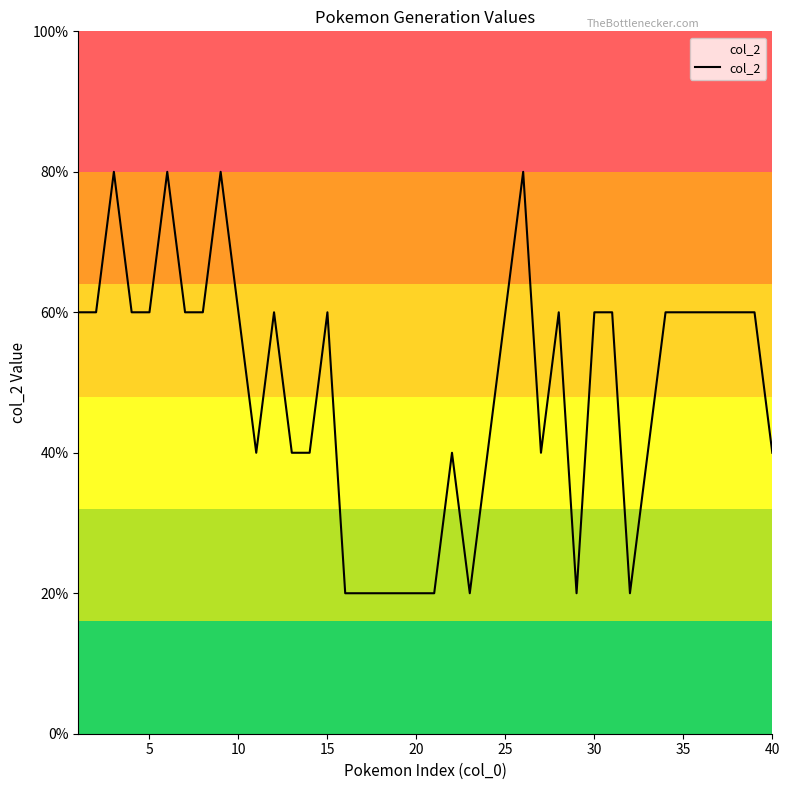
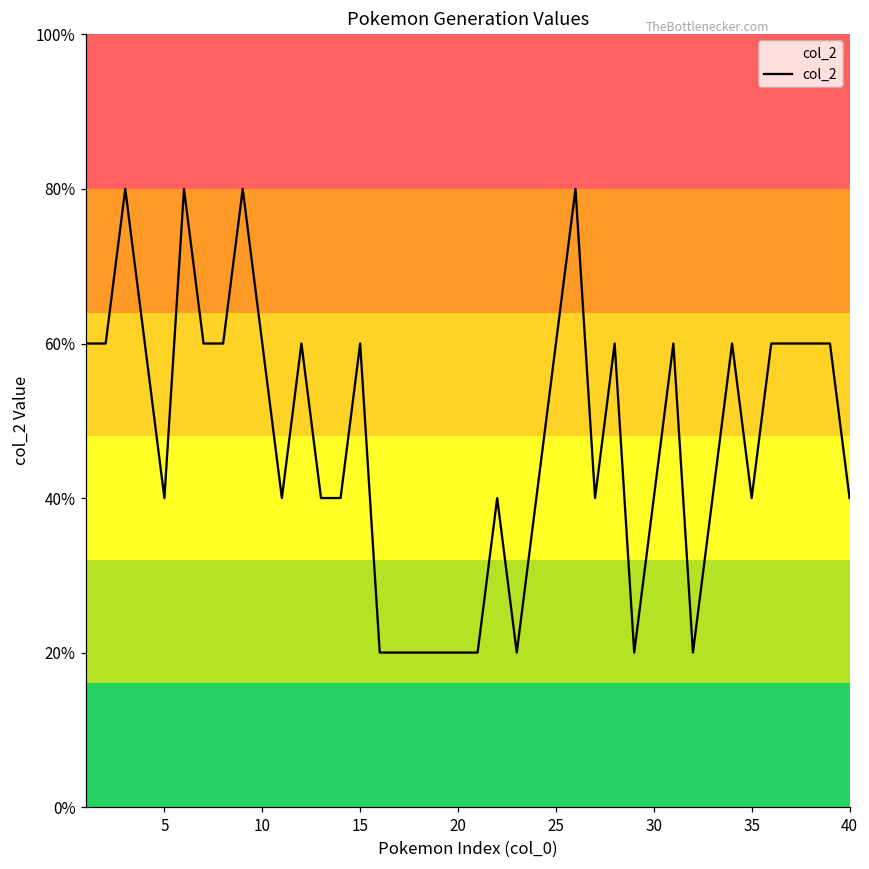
  {
-   "5": "60%",
+   "5": "40%",
    "10": "60%",
    "15": "60%",
    "20": "20%",
    "25": "60%",
-   "30": "60%",
-   "35": "60%",
+   "30": "40%",
+   "35": "40%",
    "40": "40%"
  }
